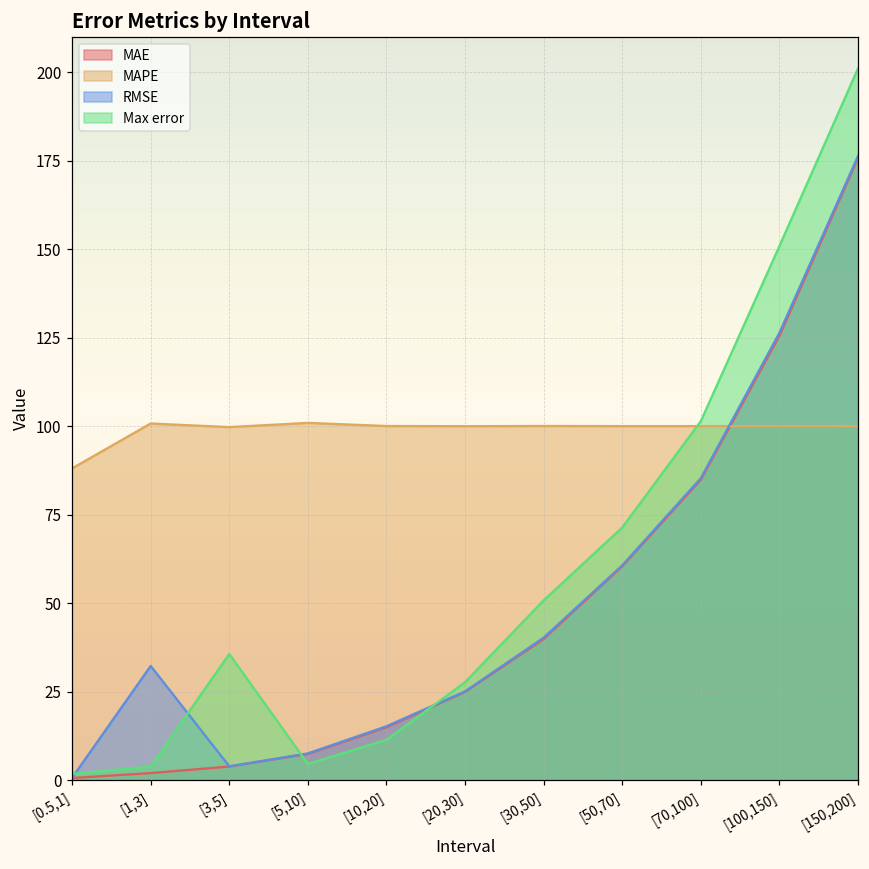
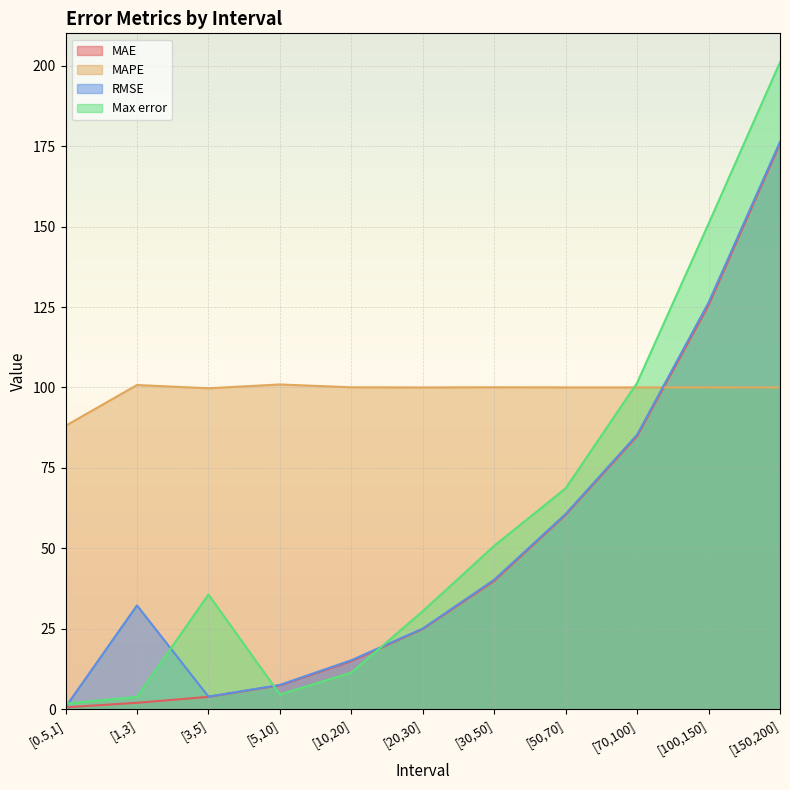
  {
    "RMSE": {
      "[1,3]": 32,
      "[100,150]": 126
    },
    "Max error": {
      "[0.5,1]": 2,
      "[1,3]": 4,
      "[3,5]": 36,
      "[5,10]": 5,
      "[10,20]": 11,
-     "[20,30]": 28,
+     "[20,30]": 31,
      "[30,50]": 51,
-     "[50,70]": 71,
+     "[50,70]": 69,
      "[70,100]": 101,
      "[100,150]": 151,
      "[150,200]": 201
    }
  }
